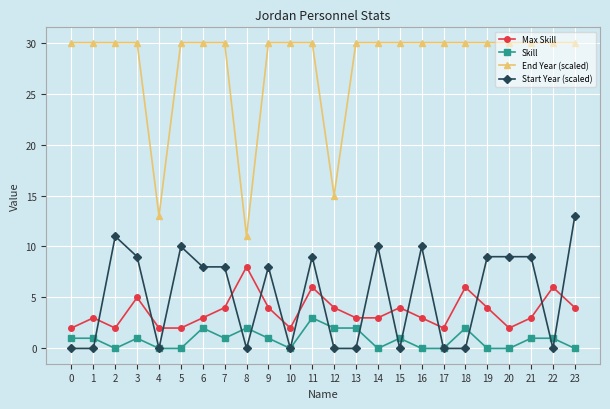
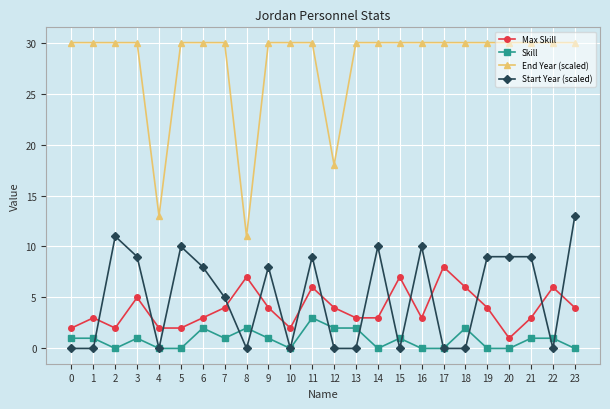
  {
    "Max Skill": {
      "0": 2,
      "1": 3,
      "2": 2,
      "3": 5,
      "4": 2,
      "5": 2,
      "6": 3,
      "7": 4,
-     "8": 8,
+     "8": 7,
      "9": 4,
      "10": 2,
      "11": 6,
      "12": 4,
      "13": 3,
      "14": 3,
-     "15": 4,
+     "15": 7,
      "16": 3,
-     "17": 2,
+     "17": 8,
      "18": 6,
      "19": 4,
-     "20": 2,
+     "20": 1,
      "21": 3,
      "22": 6,
      "23": 4
    },
    "Skill": {
      "0": 1.0,
      "1": 1.0,
      "2": 0.0,
      "3": 1.0,
      "5": 0.0,
      "6": 2.0,
      "7": 1.0,
      "8": 2.0,
      "9": 1.0,
      "11": 3.0,
      "12": 2.0,
      "13": 2.0,
      "14": 0.0,
      "15": 1.0,
      "16": 0.0,
      "18": 2.0,
      "19": 0.0,
      "20": 0.0,
      "21": 1.0,
      "22": 1.0,
      "23": 0.0
    },
    "End Year (scaled)": {
      "0": 30.0,
      "1": 30.0,
      "2": 30.0,
      "3": 30.0,
      "4": 13.0,
      "5": 30.0,
      "6": 30.0,
      "7": 30.0,
      "8": 11.0,
      "9": 30.0,
      "10": 30.0,
      "11": 30.0,
-     "12": 15.0,
+     "12": 18.0,
      "13": 30.0,
      "14": 30.0,
      "15": 30.0,
      "16": 30.0,
      "17": 30.0,
      "18": 30.0,
      "19": 30.0
    },
    "Start Year (scaled)": {
      "0": 0.0,
      "1": 0.0,
      "2": 11.0,
      "3": 9.0,
      "5": 10.0,
      "6": 8.0,
-     "7": 8.0,
+     "7": 5.0,
      "8": 0.0,
      "9": 8.0,
      "11": 9.0,
      "12": 0.0,
      "13": 0.0,
      "14": 10.0,
      "15": 0.0,
      "16": 10.0,
      "18": 0.0,
      "19": 9.0,
      "20": 9.0,
      "21": 9.0,
      "22": 0.0,
      "23": 13.0
    }
  }
